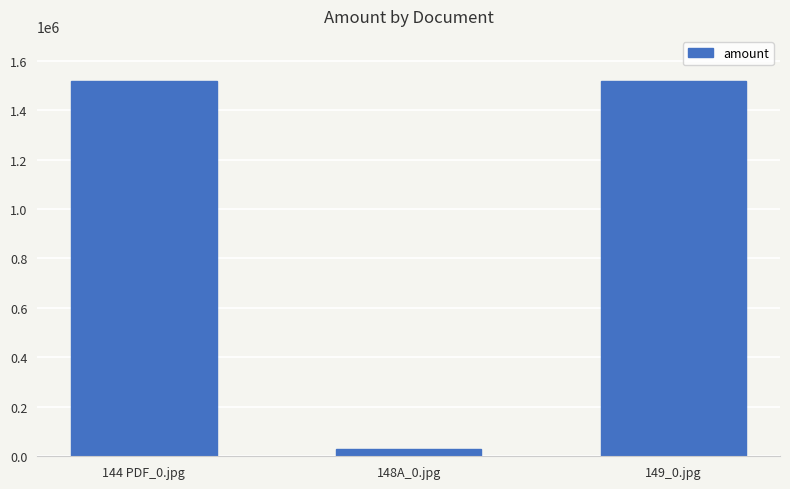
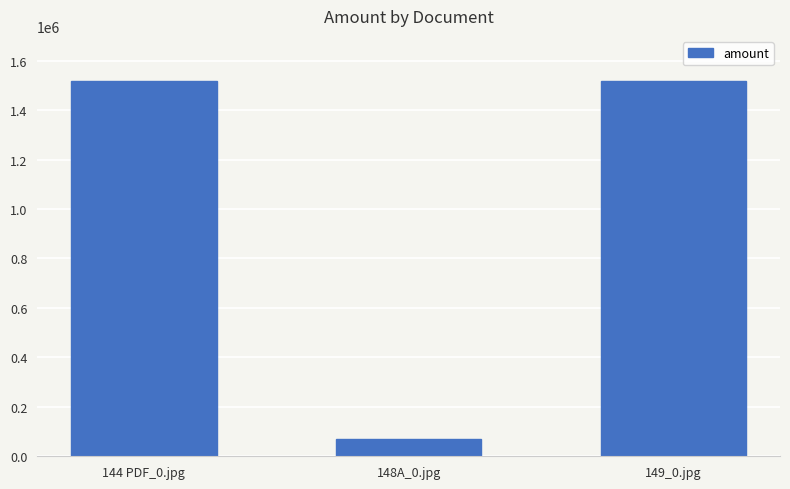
  {
    "144 PDF_0.jpg": 1520000,
-   "148A_0.jpg": 30000,
+   "148A_0.jpg": 70000,
    "149_0.jpg": 1520000
  }
